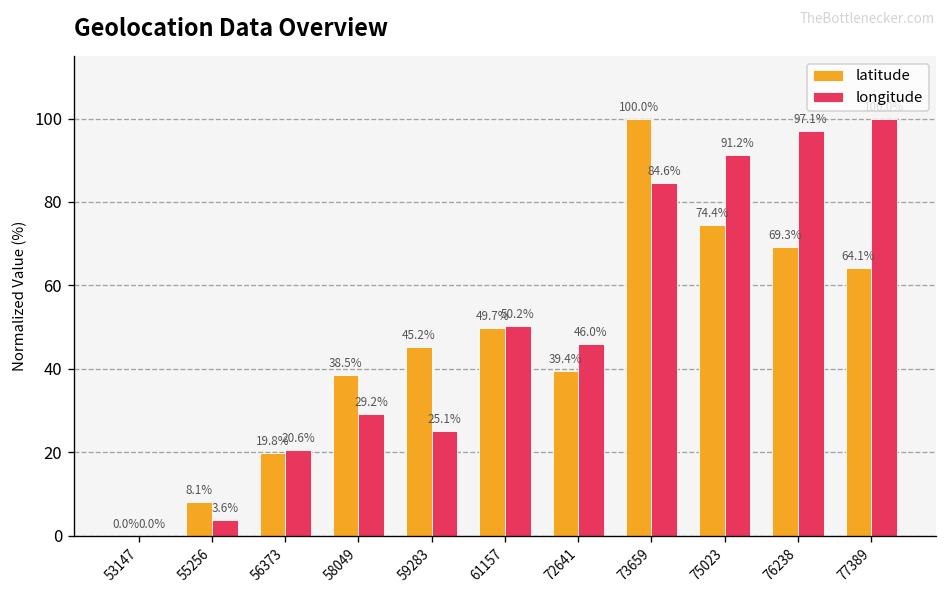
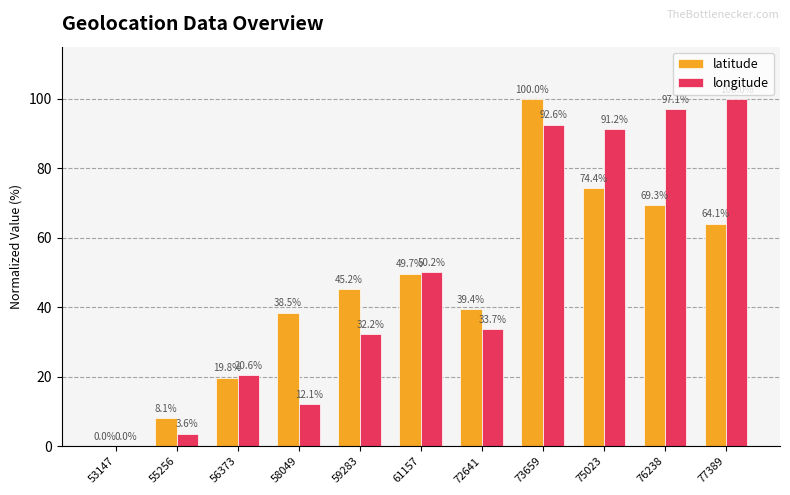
  {
    "latitude": {
      "53147": "0.0%",
      "55256": "8.1%",
      "58049": "38.5%",
      "59283": "45.2%",
      "72641": "39.4%",
      "73659": "100.0%",
      "75023": "74.4%",
      "76238": "69.3%",
      "77389": "64.1%"
    },
    "longitude": {
      "53147": "0.0%",
      "55256": "3.6%",
-     "58049": "29.2%",
-     "59283": "25.1%",
-     "72641": "46.0%",
-     "73659": "84.6%",
+     "58049": "12.1%",
+     "59283": "32.2%",
+     "72641": "33.7%",
+     "73659": "92.6%",
      "75023": "91.2%"
    }
  }
